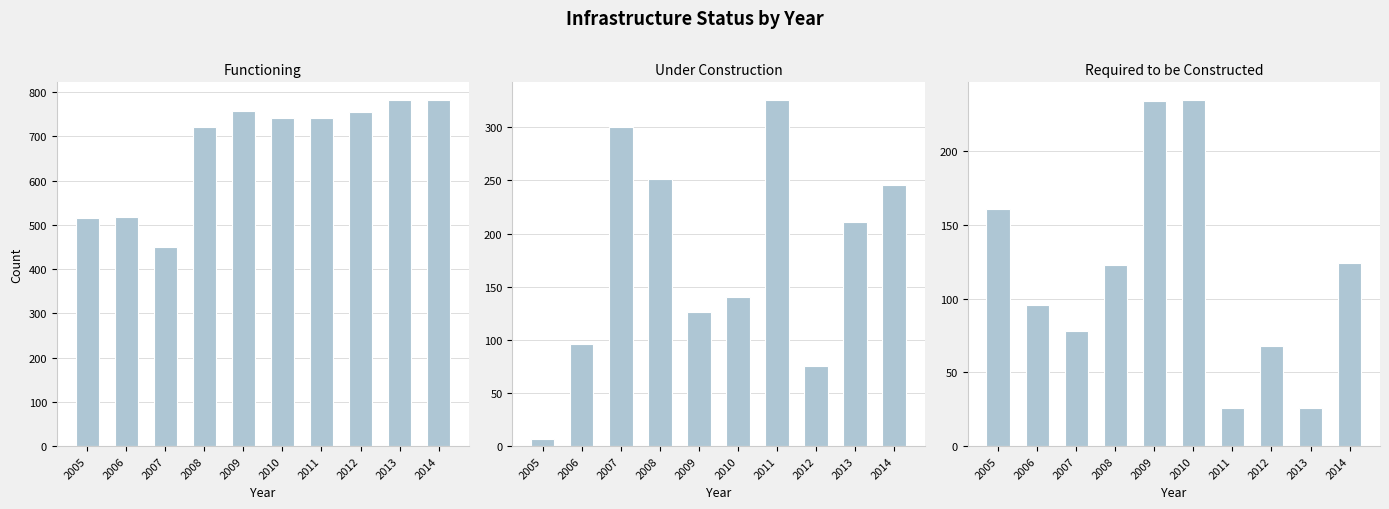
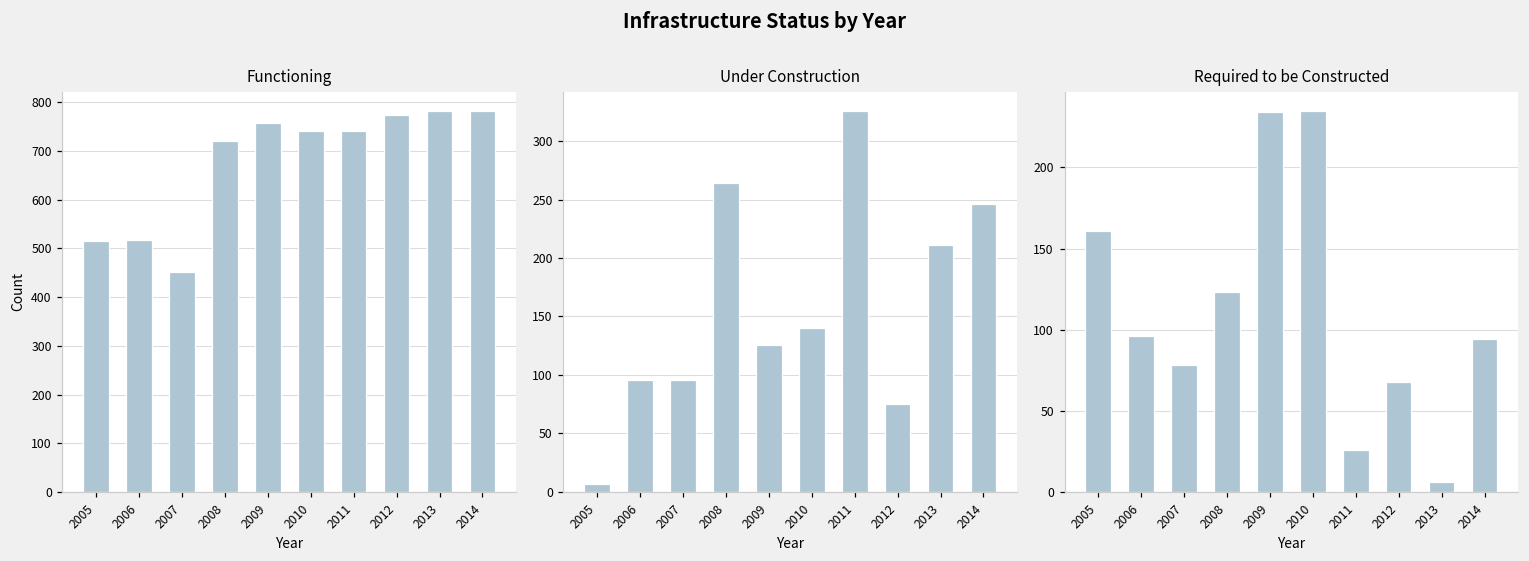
  {
    "Functioning": {
      "2005": 520,
      "2006": 520,
      "2007": 450,
      "2008": 720,
      "2009": 760,
      "2010": 740,
      "2011": 740,
-     "2012": 760,
+     "2012": 780,
      "2013": 780,
      "2014": 780
    },
    "Under Construction": {
      "2005": 7,
      "2006": 96,
-     "2007": 300,
-     "2008": 251,
+     "2007": 96,
+     "2008": 264,
      "2009": 126,
      "2010": 140,
      "2011": 326,
      "2012": 75,
      "2013": 211,
      "2014": 246
    },
    "Required to be Constructed": {
      "2005": 161,
      "2006": 96,
      "2007": 78,
      "2008": 123,
      "2009": 234,
      "2010": 235,
      "2011": 26,
      "2012": 68,
-     "2013": 26,
-     "2014": 124
+     "2013": 6,
+     "2014": 94
    }
  }
